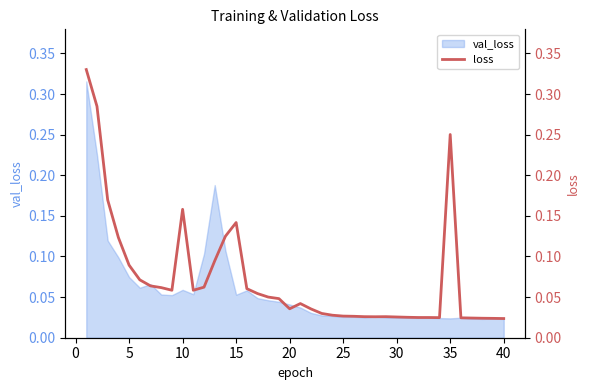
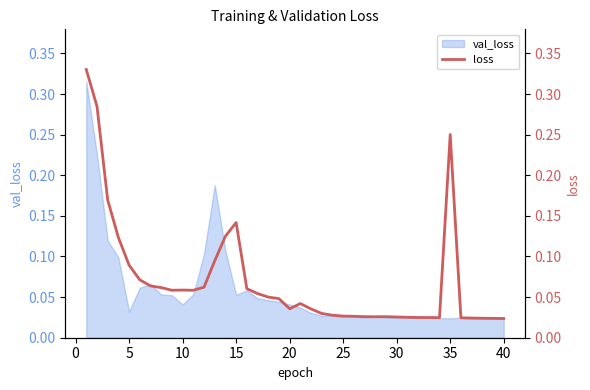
  {
    "val_loss": {
-     "5": 0.07,
-     "10": 0.06,
+     "5": 0.03,
+     "10": 0.04,
      "15": 0.05,
      "20": 0.04,
      "25": 0.03,
      "30": 0.02,
      "35": 0.02,
      "40": 0.02
    },
    "loss": {
      "5": 0.09,
-     "10": 0.16,
+     "10": 0.06,
      "15": 0.14,
      "20": 0.04,
      "25": 0.03,
      "30": 0.03,
      "35": 0.25,
      "40": 0.02
    }
  }
